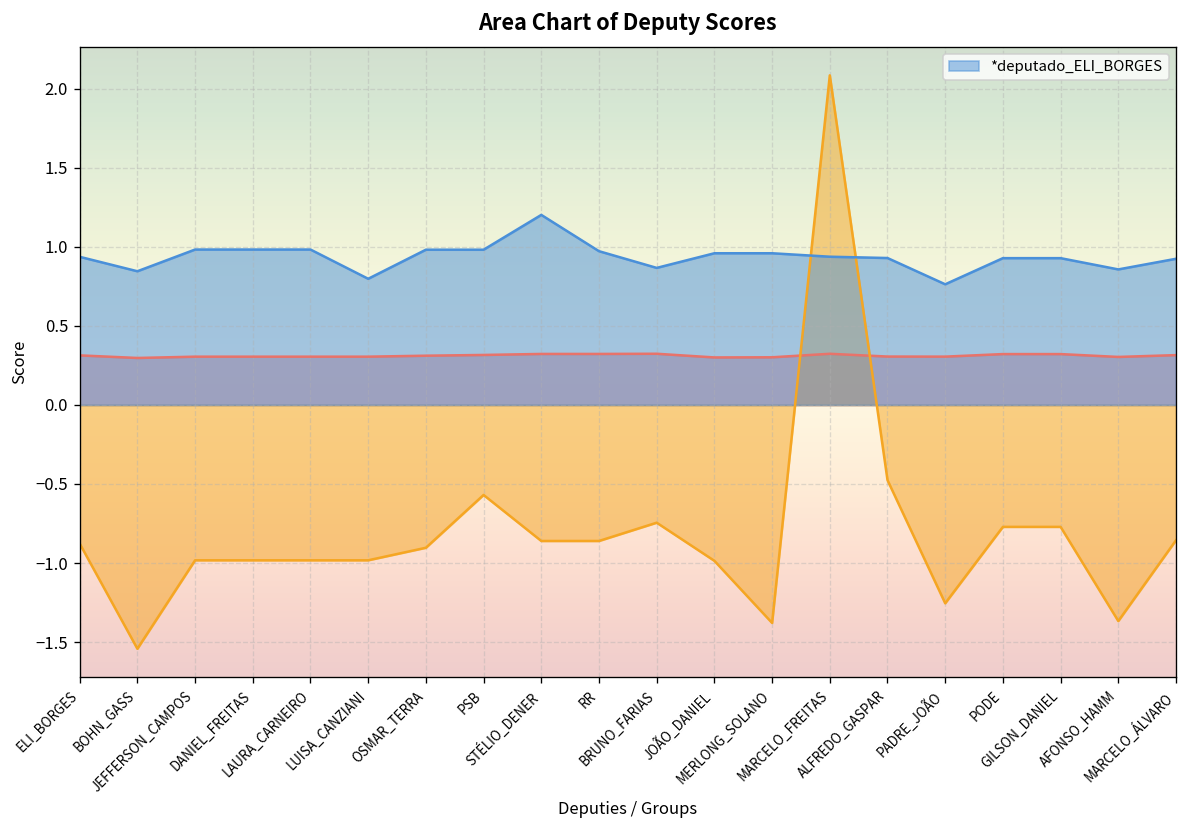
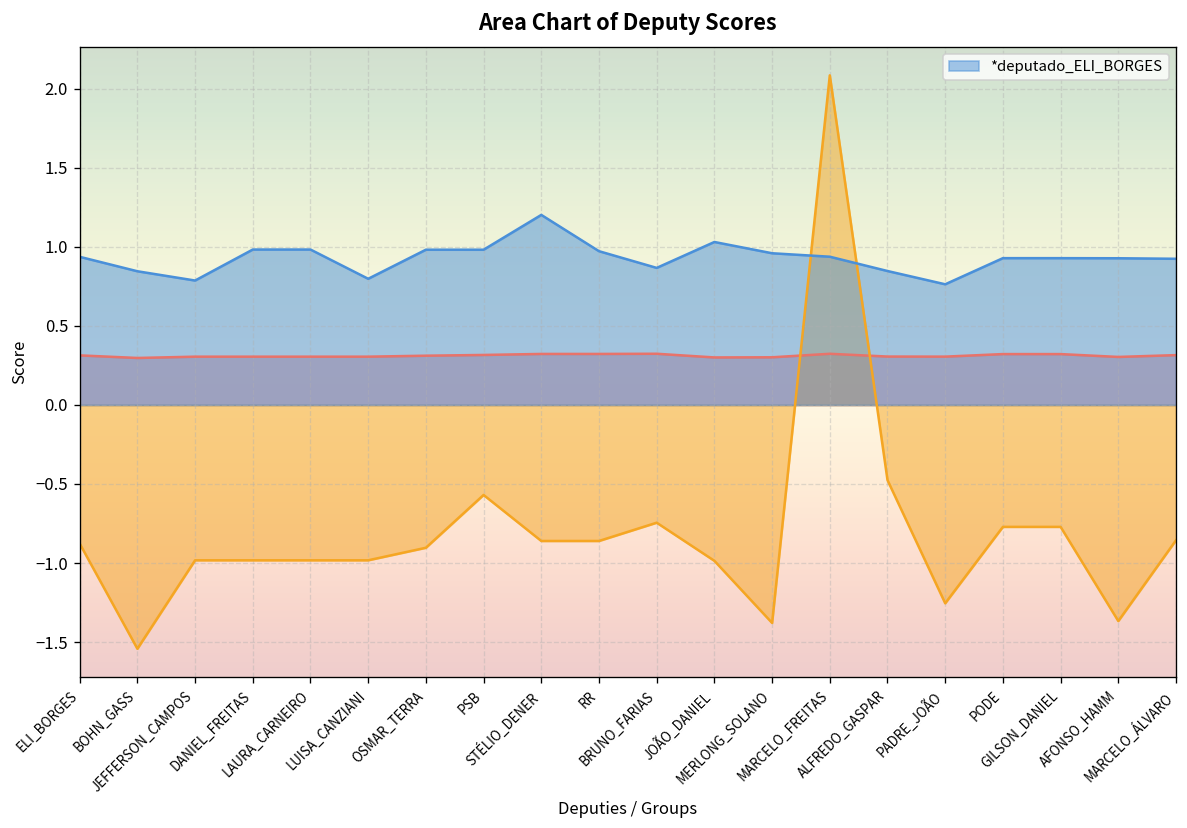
  {
    "*deputado_ELI_BORGES": {
      "ELI_BORGES": 0.94,
      "BOHN_GASS": 0.85,
-     "JEFFERSON_CAMPOS": 0.98,
+     "JEFFERSON_CAMPOS": 0.79,
      "DANIEL_FREITAS": 0.98,
      "LAURA_CARNEIRO": 0.98,
      "LUISA_CANZIANI": 0.80,
      "OSMAR_TERRA": 0.98,
      "PSB": 0.98,
      "STÉLIO_DENER": 1.20,
      "RR": 0.97,
      "BRUNO_FARIAS": 0.87,
-     "JOÃO_DANIEL": 0.96,
+     "JOÃO_DANIEL": 1.03,
      "MERLONG_SOLANO": 0.96,
      "MARCELO_FREITAS": 0.94,
-     "ALFREDO_GASPAR": 0.93,
+     "ALFREDO_GASPAR": 0.85,
      "PADRE_JOÃO": 0.76,
      "PODE": 0.93,
      "GILSON_DANIEL": 0.93,
-     "AFONSO_HAMM": 0.86,
+     "AFONSO_HAMM": 0.93,
      "MARCELO_ÁLVARO": 0.93
    }
  }
